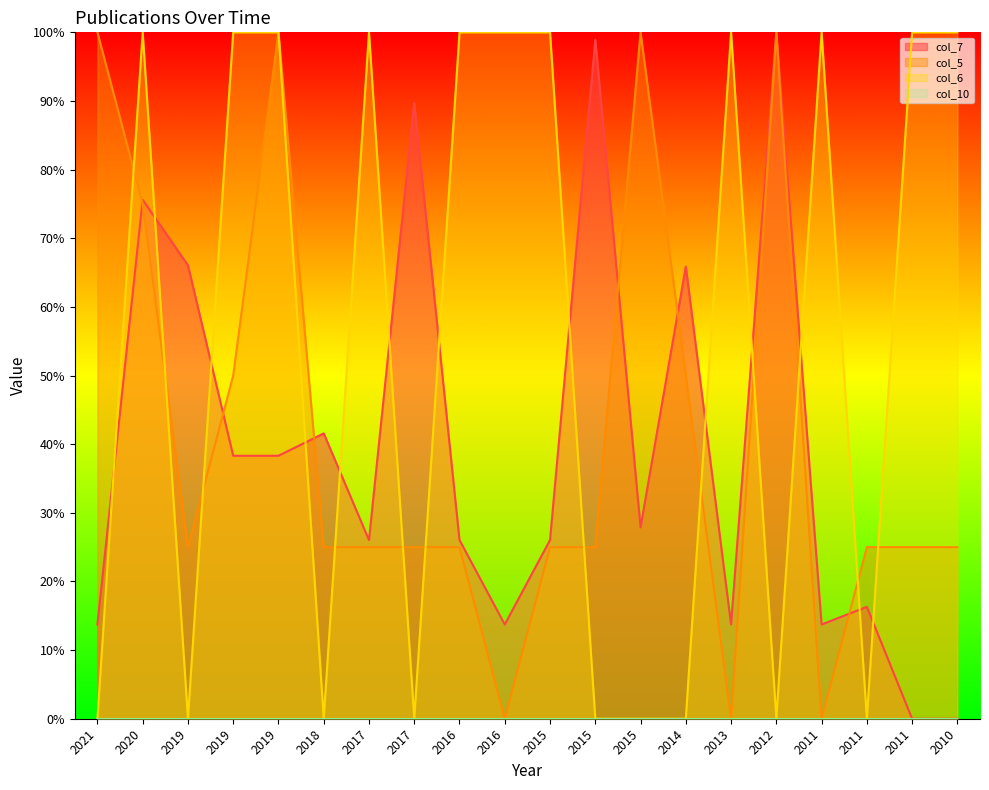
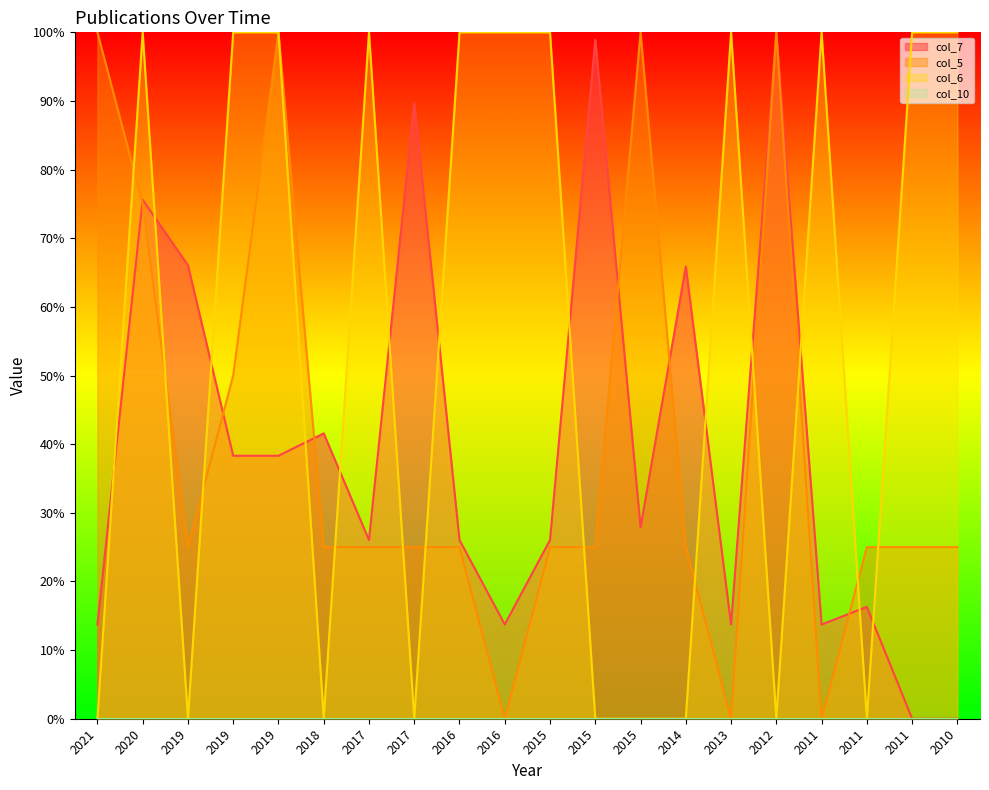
  {
    "col_7": {
      "2021": "14%",
      "2020": "76%",
      "2018": "42%",
      "2014": "66%",
      "2013": "14%"
    },
    "col_5": {
      "2021": "100%",
      "2020": "75%",
      "2018": "25%",
-     "2014": "50%",
+     "2014": "25%",
      "2010": "25%"
    },
    "col_6": {
      "2020": "100%",
      "2013": "100%",
      "2010": "100%"
    },
    "col_10": {
      "2020": "0%"
    }
  }
